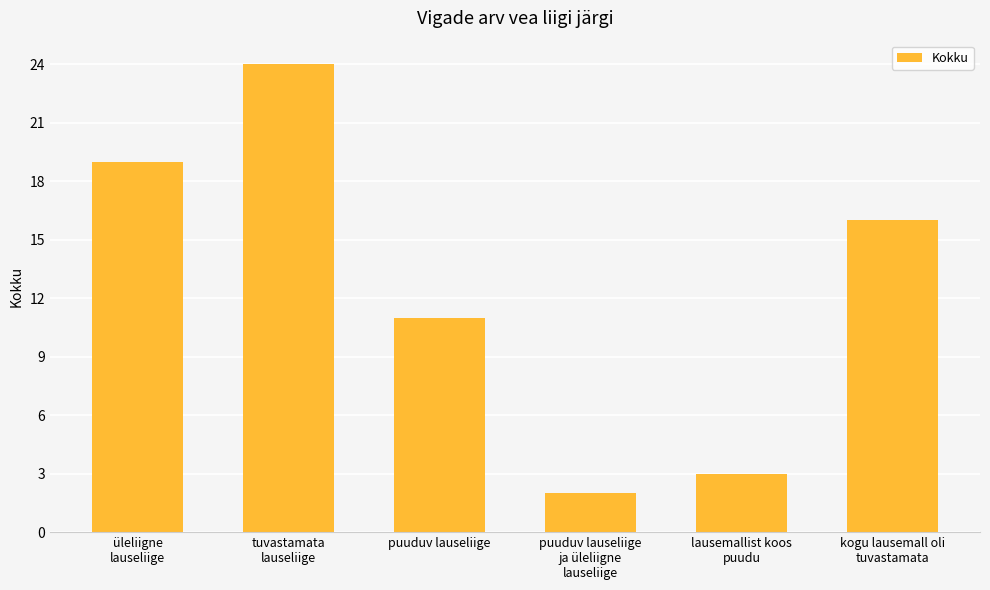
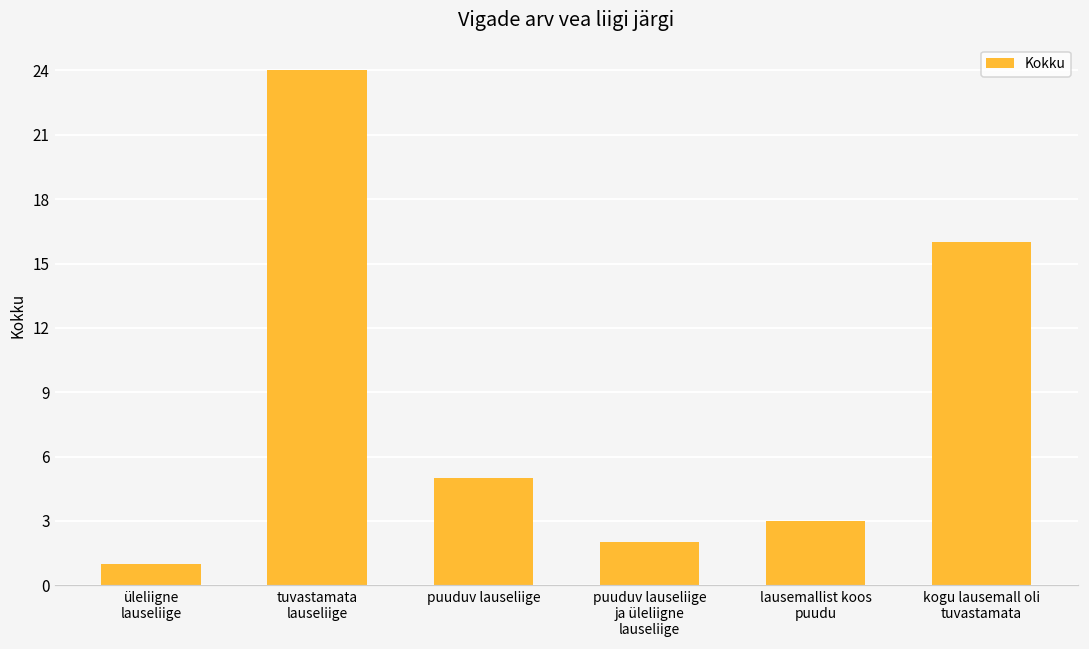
  {
-   "üleliigne lauseliige": 19,
+   "üleliigne lauseliige": 1,
    "tuvastamata lauseliige": 24,
-   "puuduv lauseliige": 11,
+   "puuduv lauseliige": 5,
    "puuduv lauseliige ja üleliigne lauseliige": 2,
    "lausemallist koos puudu": 3,
    "kogu lausemall oli tuvastamata": 16
  }
